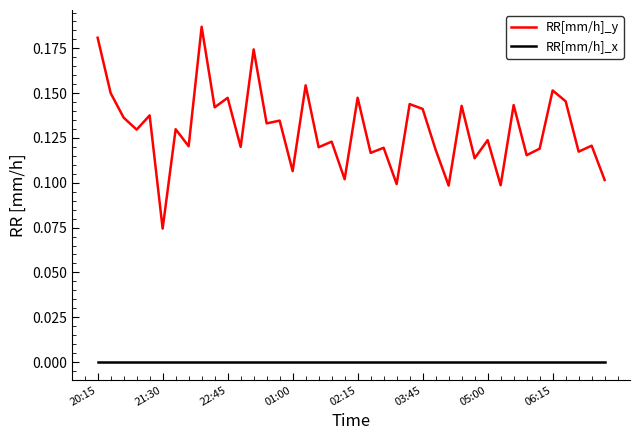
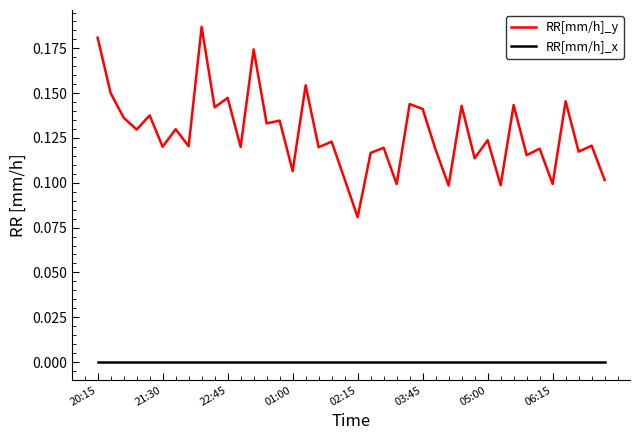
  {
    "RR[mm/h]_y": {
      "20:15": 0.181,
-     "21:30": 0.074,
+     "21:30": 0.120,
      "22:45": 0.147,
      "01:00": 0.107,
-     "02:15": 0.147,
+     "02:15": 0.081,
      "03:45": 0.141,
      "05:00": 0.124,
-     "06:15": 0.151
+     "06:15": 0.099
    },
    "RR[mm/h]_x": {
      "20:15": 0.000,
      "21:30": 0.000,
      "22:45": 0.000,
      "01:00": 0.000,
      "02:15": 0.000,
      "03:45": 0.000,
      "05:00": 0.000,
      "06:15": 0.000
    }
  }
